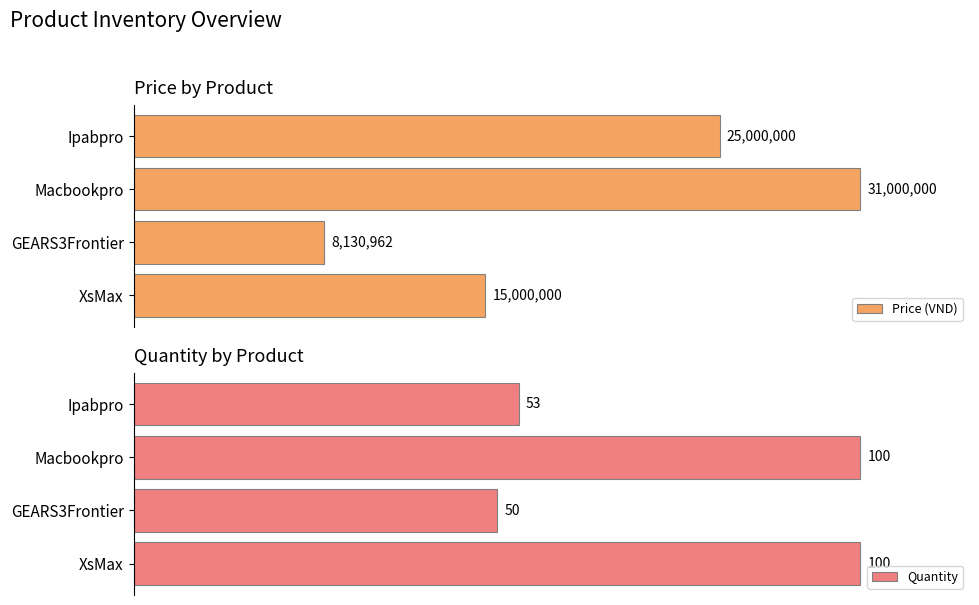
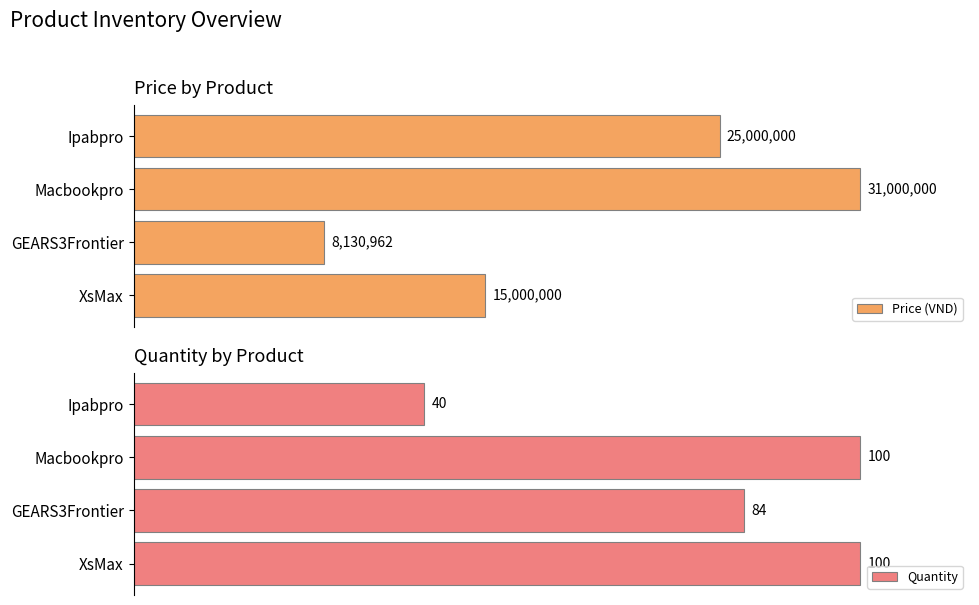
  {
    "Price by Product": {
      "Ipabpro": "25,000,000",
      "Macbookpro": "31,000,000",
      "GEARS3Frontier": "8,130,962",
      "XsMax": "15,000,000"
    },
    "Quantity by Product": {
-     "Ipabpro": "53",
+     "Ipabpro": "40",
      "Macbookpro": "100",
-     "GEARS3Frontier": "50"
+     "GEARS3Frontier": "84"
    }
  }
